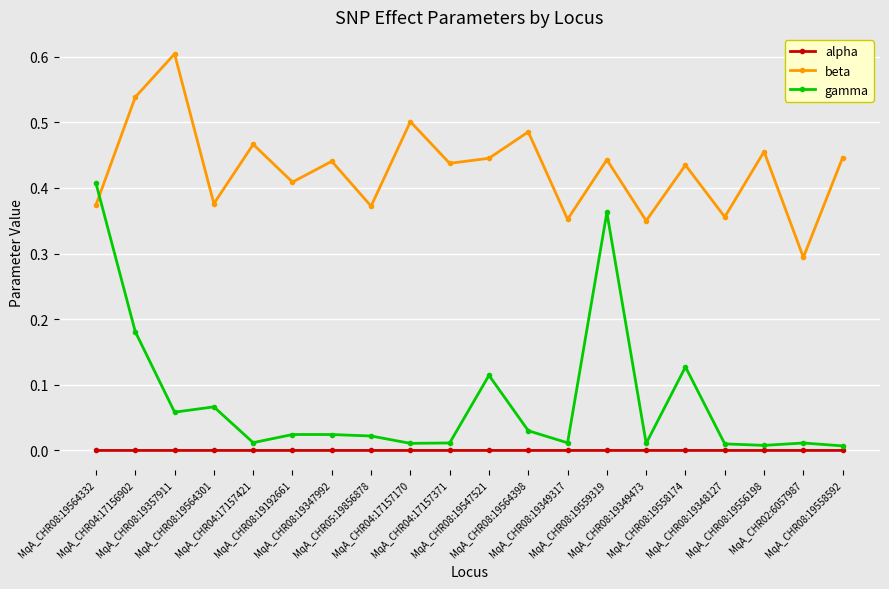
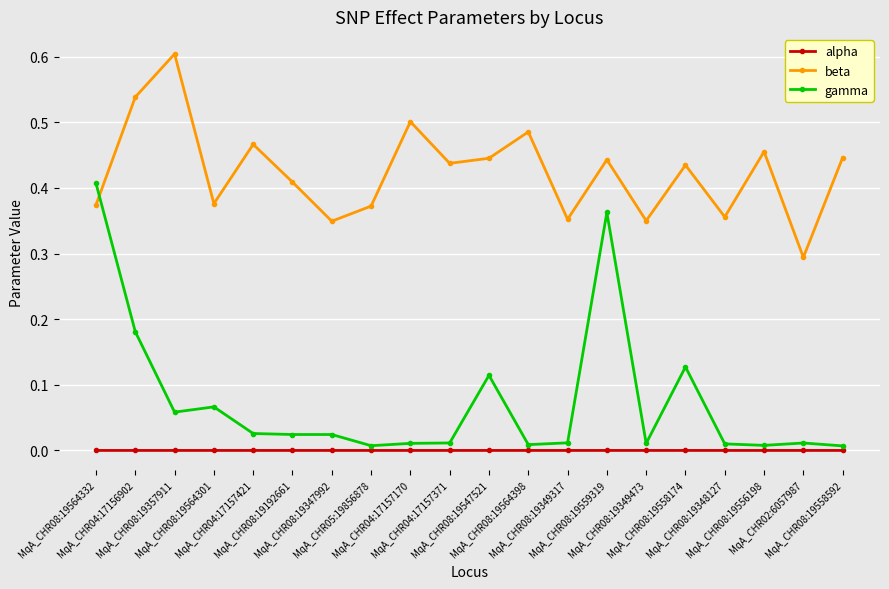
  {
    "alpha": {
      "MqA_CHR08:19564332": 0.00,
      "MqA_CHR04:17156902": 0.00,
      "MqA_CHR08:19357911": 0.00,
      "MqA_CHR08:19564301": 0.00,
      "MqA_CHR04:17157421": 0.00,
      "MqA_CHR08:19192661": 0.00,
      "MqA_CHR08:19347992": 0.00,
      "MqA_CHR05:19856878": 0.00,
      "MqA_CHR04:17157170": 0.00,
      "MqA_CHR04:17157371": 0.00,
      "MqA_CHR08:19547521": 0.00,
      "MqA_CHR08:19564398": 0.00,
      "MqA_CHR08:19349317": 0.00,
      "MqA_CHR08:19559319": 0.00,
      "MqA_CHR08:19349473": 0.00,
      "MqA_CHR08:19558174": 0.00,
      "MqA_CHR08:19348127": 0.00,
      "MqA_CHR08:19556198": 0.00,
      "MqA_CHR02:6057987": 0.00,
      "MqA_CHR08:19558592": 0.00
    },
    "beta": {
      "MqA_CHR08:19564332": 0.37,
      "MqA_CHR04:17156902": 0.54,
      "MqA_CHR08:19357911": 0.60,
      "MqA_CHR08:19564301": 0.38,
      "MqA_CHR04:17157421": 0.47,
      "MqA_CHR08:19192661": 0.41,
-     "MqA_CHR08:19347992": 0.44,
+     "MqA_CHR08:19347992": 0.35,
      "MqA_CHR05:19856878": 0.37,
      "MqA_CHR04:17157170": 0.50,
      "MqA_CHR04:17157371": 0.44,
      "MqA_CHR08:19547521": 0.45,
      "MqA_CHR08:19564398": 0.49,
      "MqA_CHR08:19349317": 0.35,
      "MqA_CHR08:19559319": 0.44,
      "MqA_CHR08:19349473": 0.35,
      "MqA_CHR08:19558174": 0.43,
      "MqA_CHR08:19348127": 0.36,
      "MqA_CHR08:19556198": 0.46,
      "MqA_CHR02:6057987": 0.29,
      "MqA_CHR08:19558592": 0.45
    },
    "gamma": {
      "MqA_CHR08:19564332": 0.41,
      "MqA_CHR04:17156902": 0.18,
      "MqA_CHR08:19357911": 0.06,
      "MqA_CHR08:19564301": 0.07,
-     "MqA_CHR04:17157421": 0.01,
+     "MqA_CHR04:17157421": 0.03,
      "MqA_CHR08:19192661": 0.02,
      "MqA_CHR08:19347992": 0.02,
-     "MqA_CHR05:19856878": 0.02,
+     "MqA_CHR05:19856878": 0.01,
      "MqA_CHR04:17157170": 0.01,
      "MqA_CHR04:17157371": 0.01,
      "MqA_CHR08:19547521": 0.11,
-     "MqA_CHR08:19564398": 0.03,
+     "MqA_CHR08:19564398": 0.01,
      "MqA_CHR08:19349317": 0.01,
      "MqA_CHR08:19559319": 0.36,
      "MqA_CHR08:19349473": 0.01,
      "MqA_CHR08:19558174": 0.13,
      "MqA_CHR08:19348127": 0.01,
      "MqA_CHR08:19556198": 0.01,
      "MqA_CHR02:6057987": 0.01,
      "MqA_CHR08:19558592": 0.01
    }
  }
